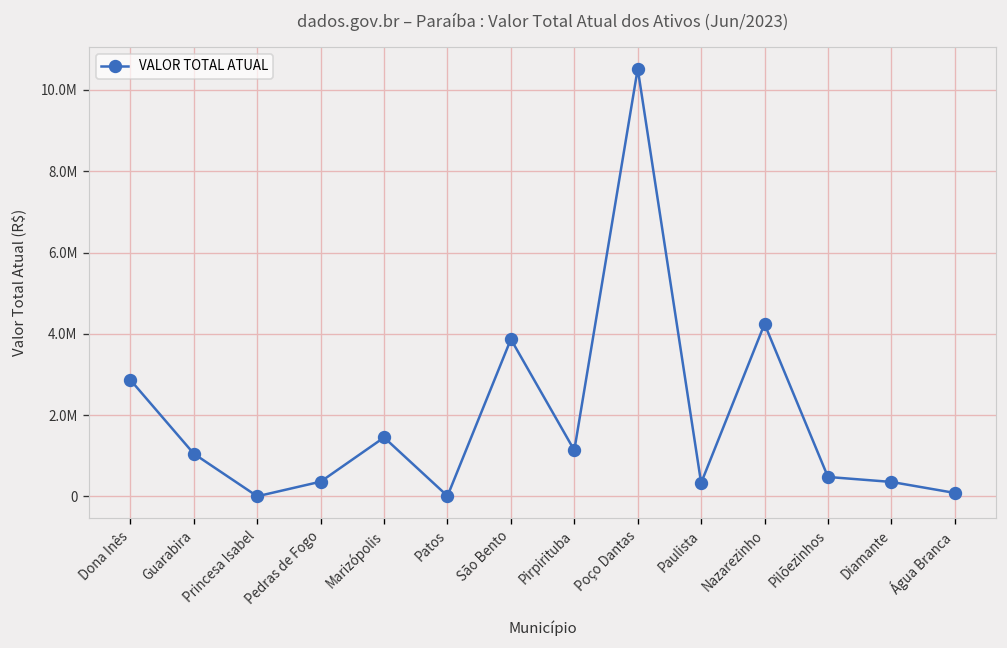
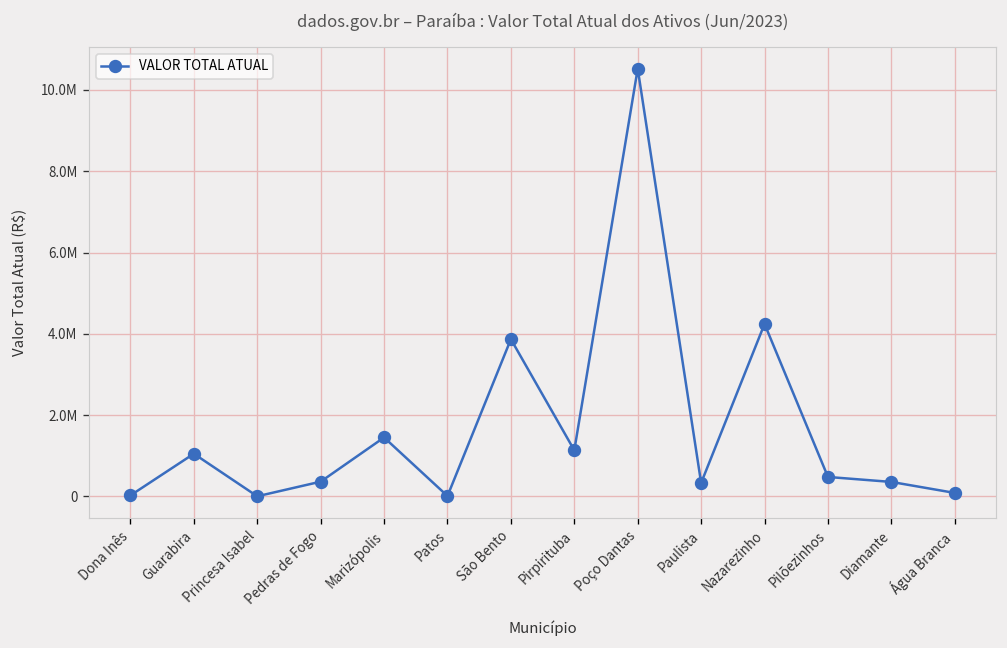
  {
-   "Dona Inês": 2900000,
+   "Dona Inês": 0,
    "Guarabira": 1000000,
    "Princesa Isabel": 0,
    "Pedras de Fogo": 400000,
    "Marizópolis": 1400000,
    "Patos": 0,
    "São Bento": 3900000,
    "Pirpirituba": 1100000,
    "Poço Dantas": 10500000,
    "Paulista": 300000,
    "Nazarezinho": 4200000,
    "Pilõezinhos": 500000,
    "Diamante": 400000,
    "Água Branca": 100000
  }
